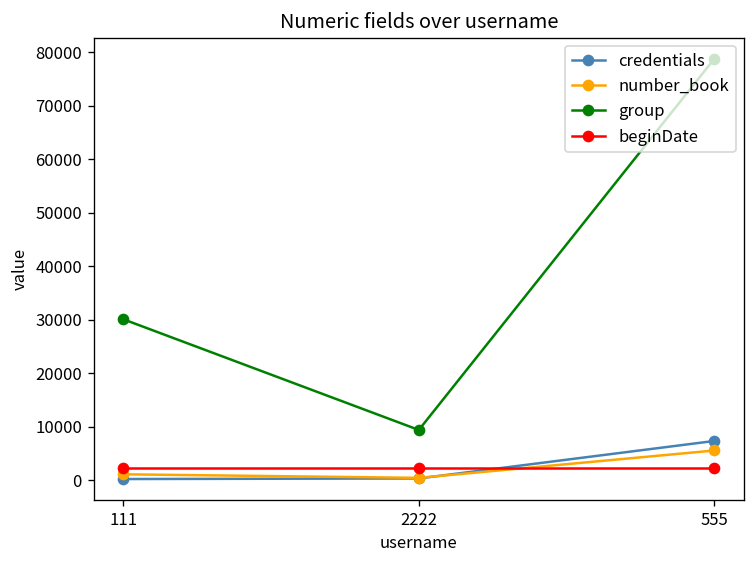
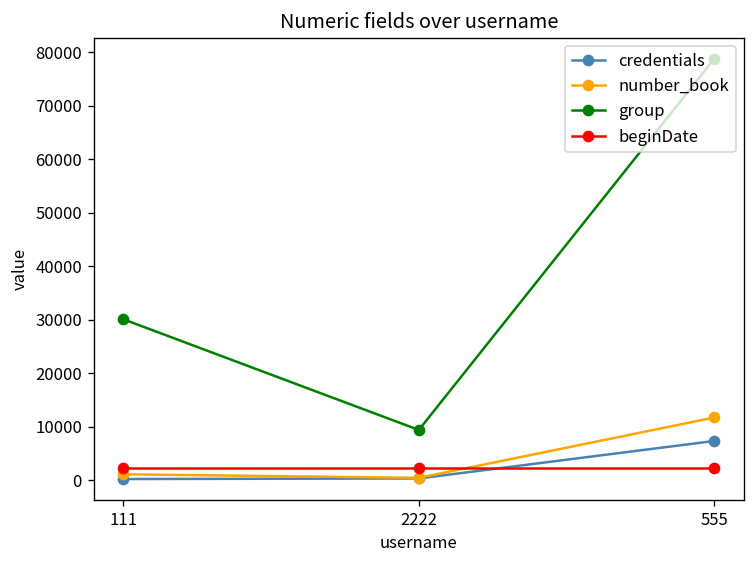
  {
    "credentials": {
      "111": 0,
      "555": 7000
    },
    "number_book": {
      "111": 1000,
-     "555": 6000
+     "555": 12000
    },
    "group": {
      "111": 30000,
      "2222": 9000
    },
    "beginDate": {
      "111": 2000,
      "2222": 2000,
      "555": 2000
    }
  }
